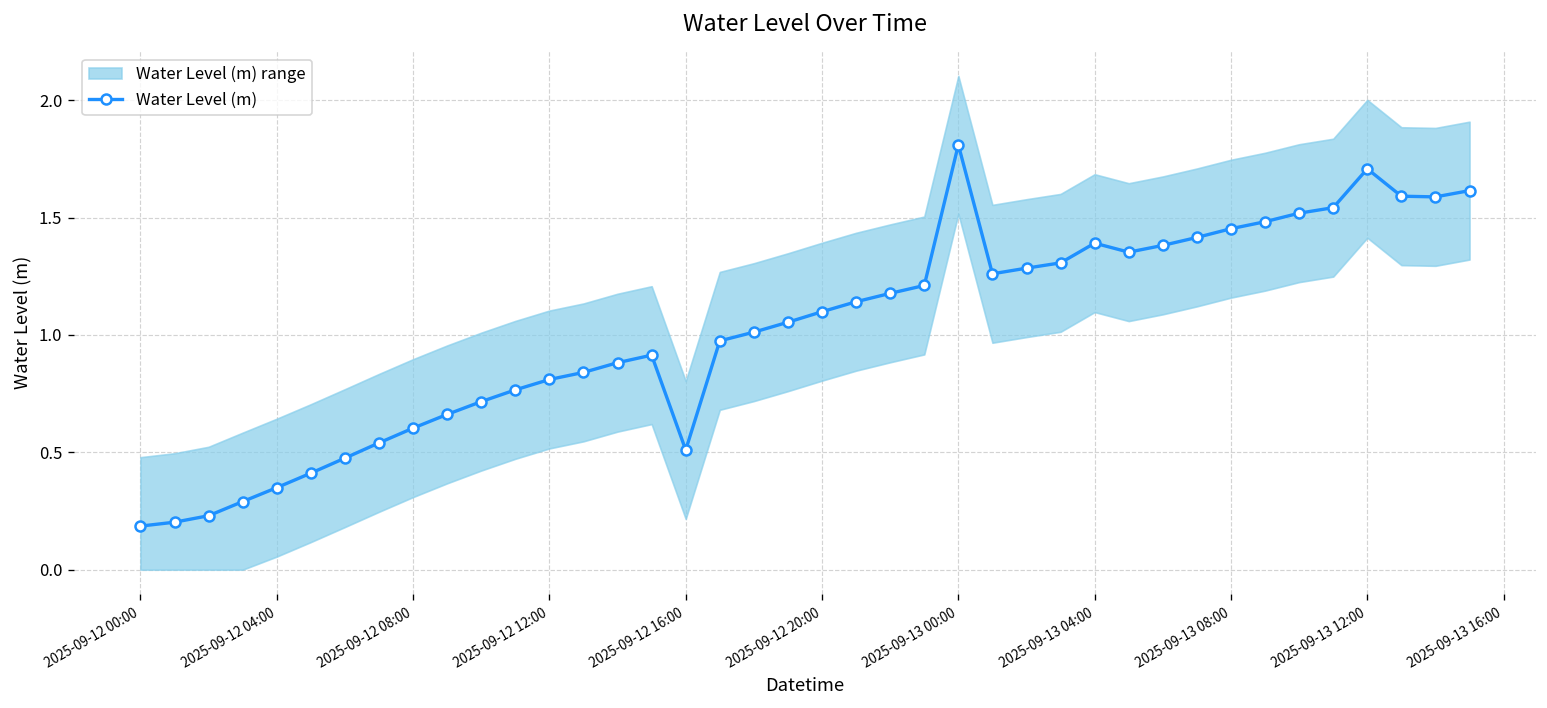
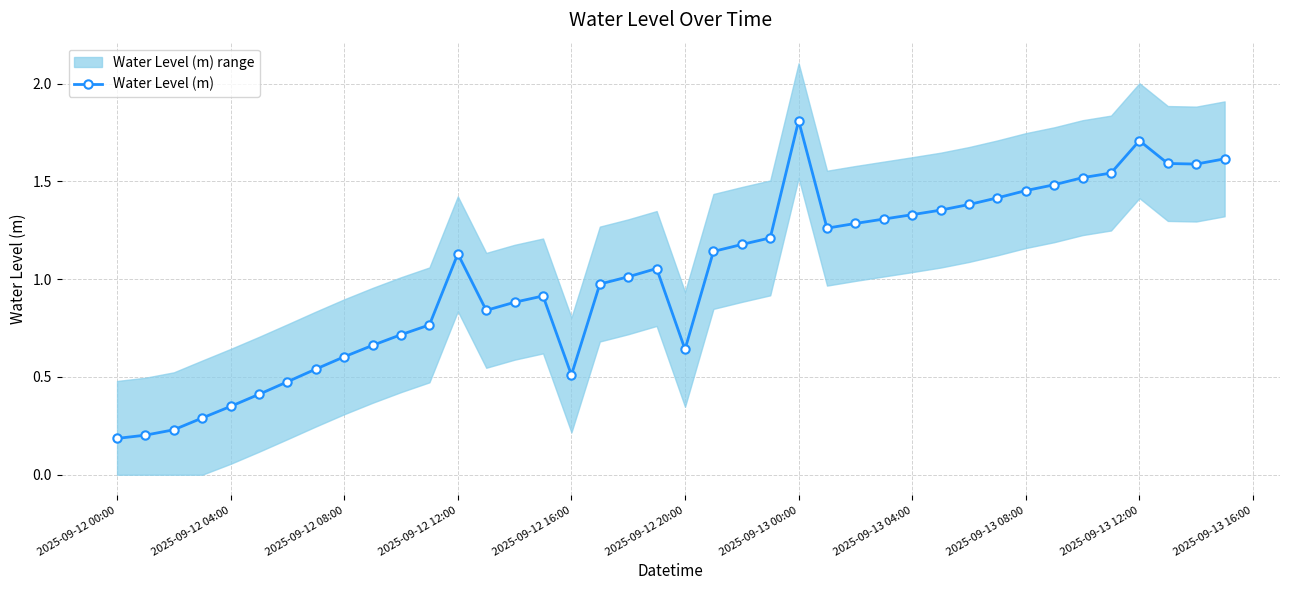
  {
    "Water Level (m)": {
      "2025-09-12 00:00": 0.19,
      "2025-09-12 04:00": 0.35,
      "2025-09-12 08:00": 0.60,
-     "2025-09-12 12:00": 0.81,
+     "2025-09-12 12:00": 1.13,
      "2025-09-12 16:00": 0.51,
-     "2025-09-12 20:00": 1.10,
+     "2025-09-12 20:00": 0.64,
      "2025-09-13 00:00": 1.81,
-     "2025-09-13 04:00": 1.39,
+     "2025-09-13 04:00": 1.33,
      "2025-09-13 08:00": 1.45,
      "2025-09-13 12:00": 1.71
    },
    "Water Level (m) range": {
      "2025-09-12 00:00": 0.48
    }
  }
